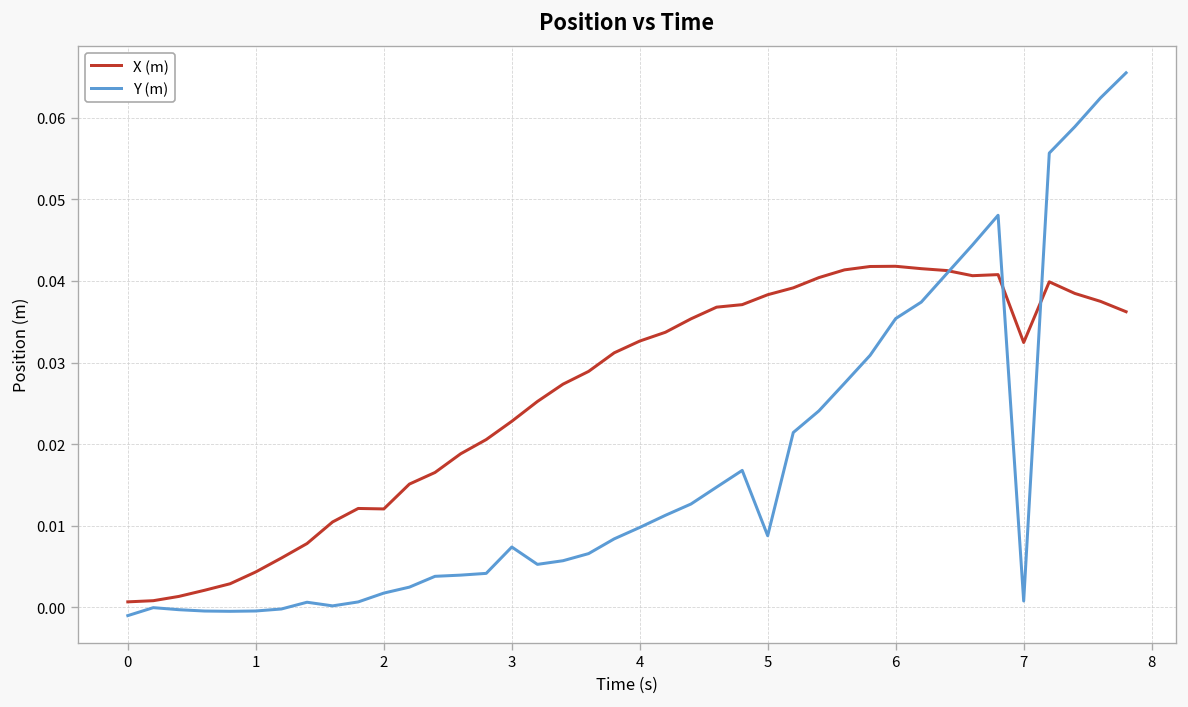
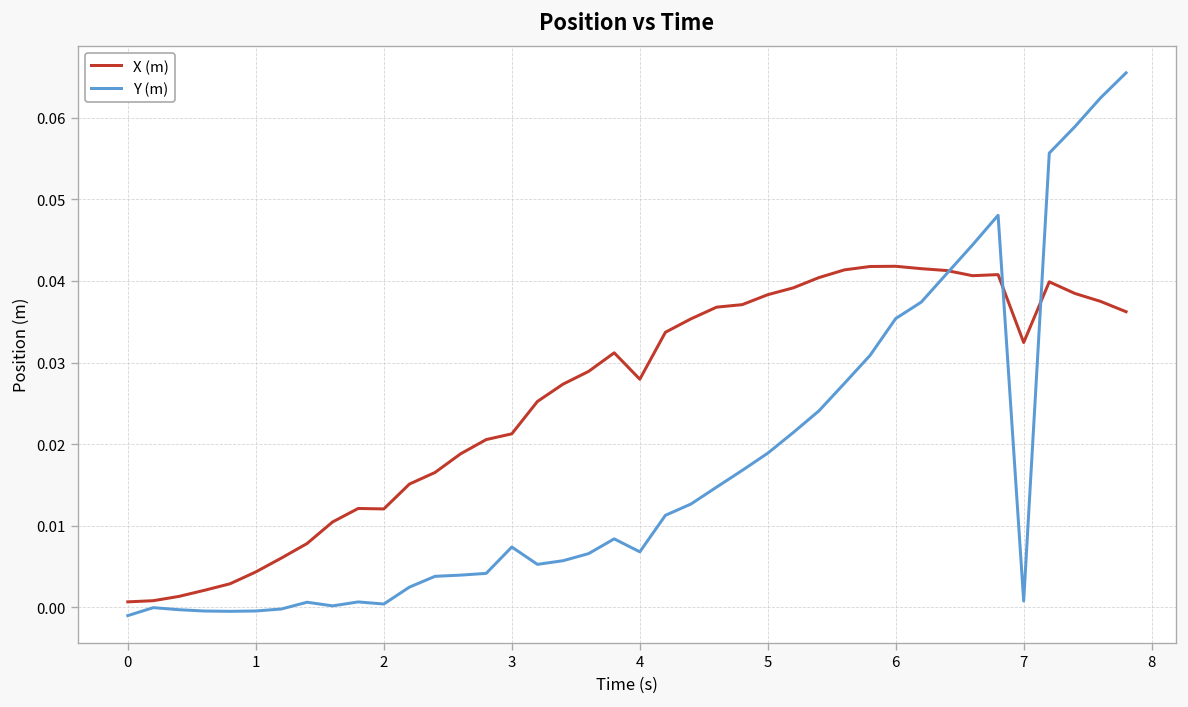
  {
    "X (m)": {
      "0": 0.001,
      "1": 0.004,
      "2": 0.012,
-     "3": 0.023,
-     "4": 0.033,
+     "3": 0.021,
+     "4": 0.028,
      "5": 0.038,
      "6": 0.042,
      "7": 0.032
    },
    "Y (m)": {
      "0": -0.001,
      "1": 0.000,
-     "2": 0.002,
+     "2": 0.000,
      "3": 0.007,
-     "4": 0.010,
-     "5": 0.009,
+     "4": 0.007,
+     "5": 0.019,
      "6": 0.035,
      "7": 0.001
    }
  }
